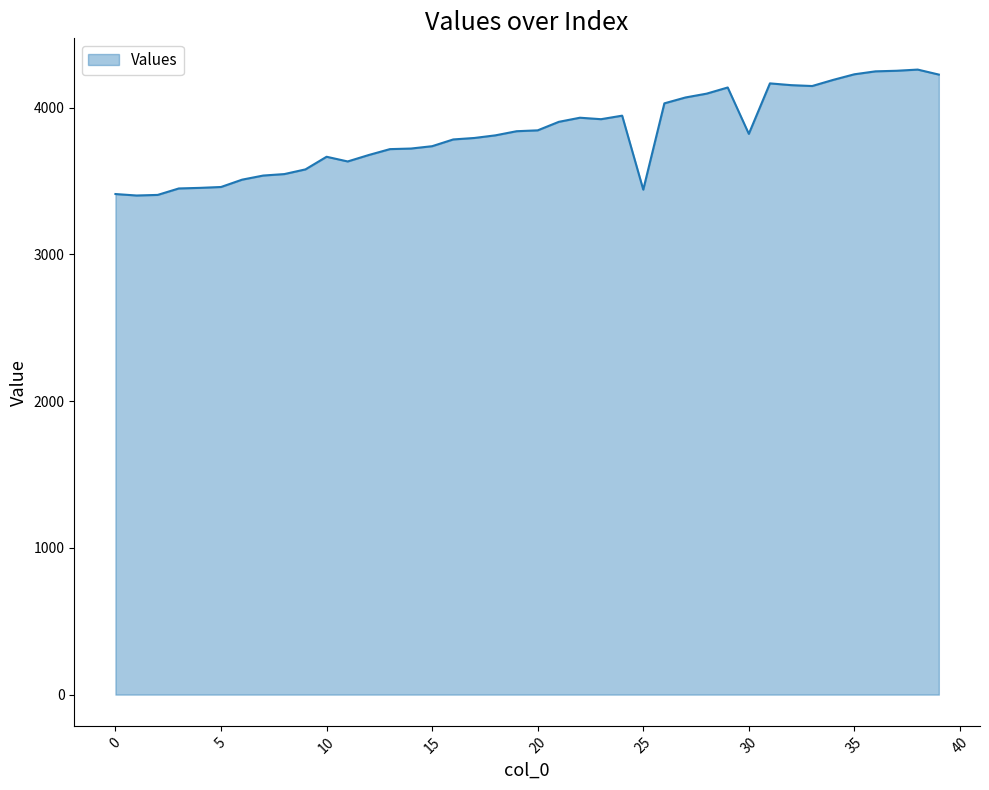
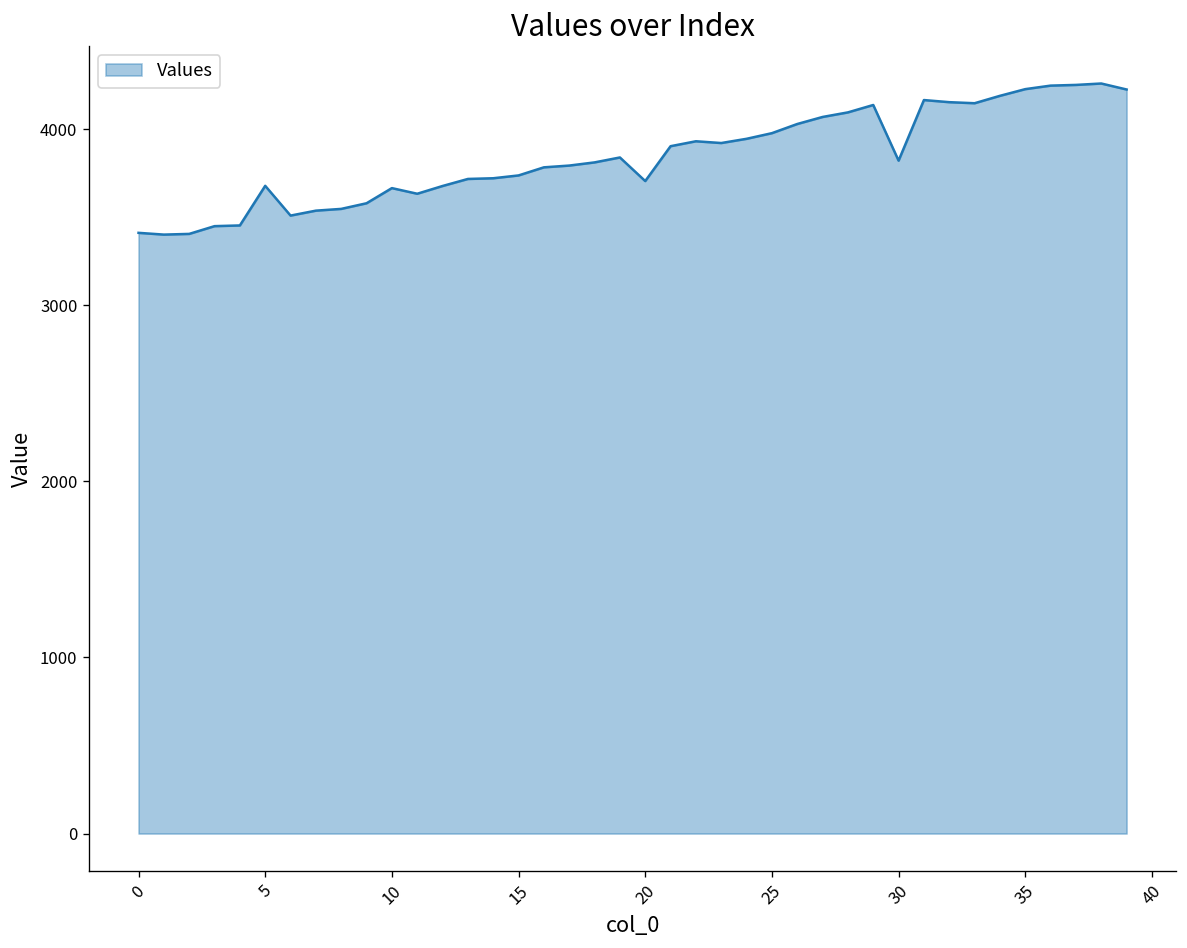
  {
    "0": 3410,
-   "5": 3460,
+   "5": 3680,
    "10": 3670,
    "15": 3740,
-   "20": 3850,
-   "25": 3440,
+   "20": 3710,
+   "25": 3980,
    "30": 3820,
    "35": 4230
  }
